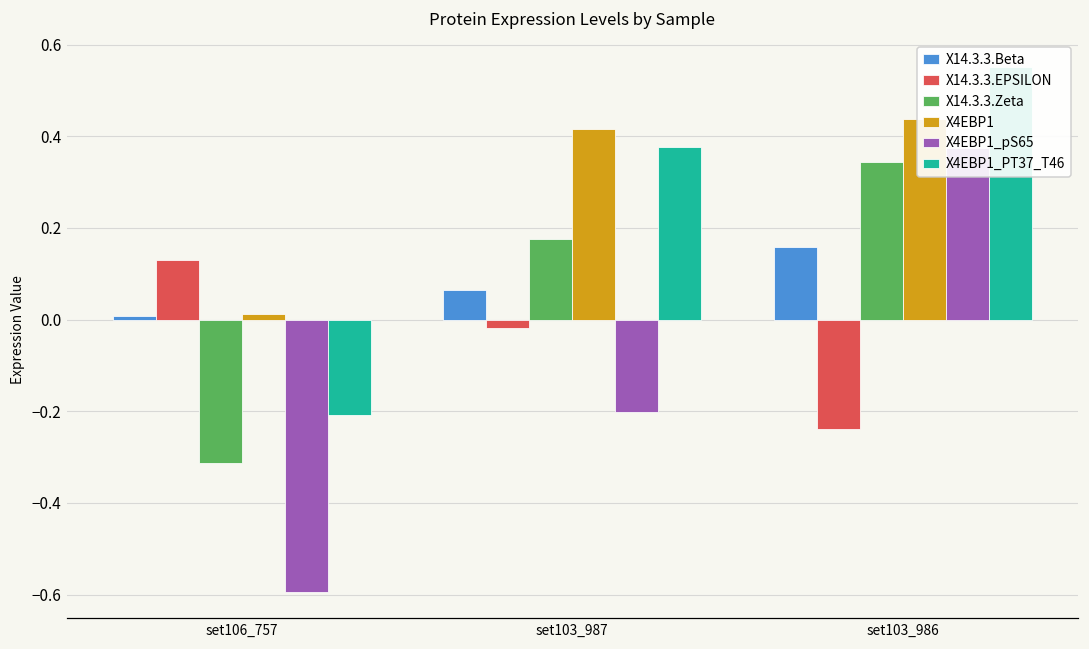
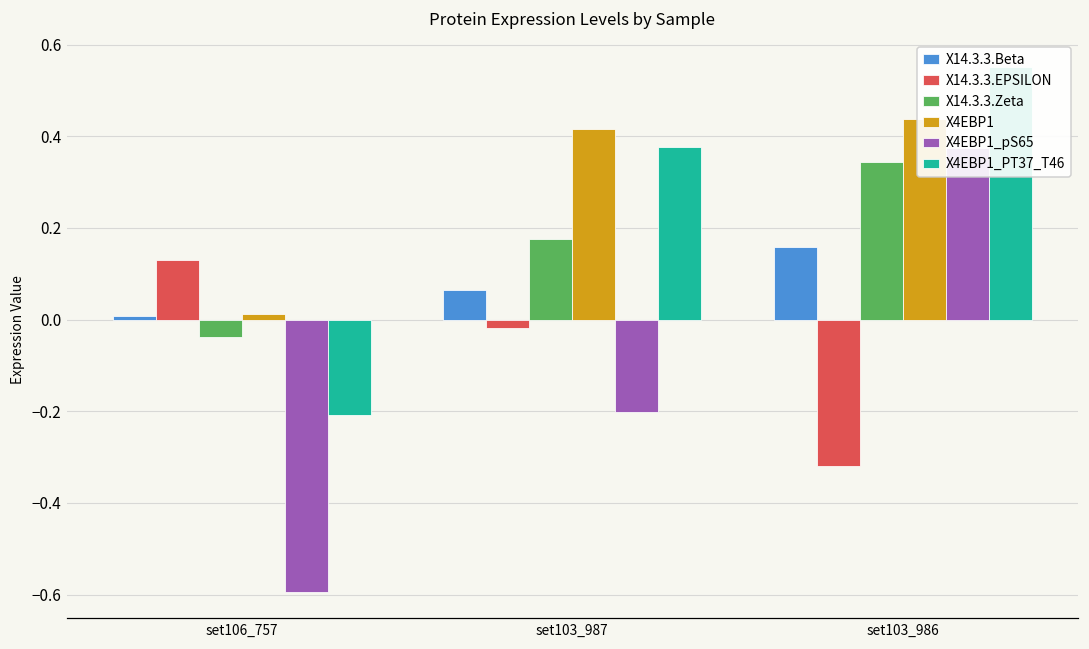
  {
    "X14.3.3.Beta": {
      "set106_757": 0.01,
      "set103_987": 0.06,
      "set103_986": 0.16
    },
    "X14.3.3.EPSILON": {
      "set106_757": 0.13,
      "set103_987": -0.02,
-     "set103_986": -0.24
+     "set103_986": -0.32
    },
    "X14.3.3.Zeta": {
-     "set106_757": -0.31,
+     "set106_757": -0.04,
      "set103_987": 0.18,
      "set103_986": 0.34
    },
    "X4EBP1": {
      "set106_757": 0.01,
      "set103_987": 0.42
    },
    "X4EBP1_pS65": {
      "set106_757": -0.59,
      "set103_987": -0.20
    },
    "X4EBP1_PT37_T46": {
      "set106_757": -0.21,
      "set103_987": 0.38
    }
  }
